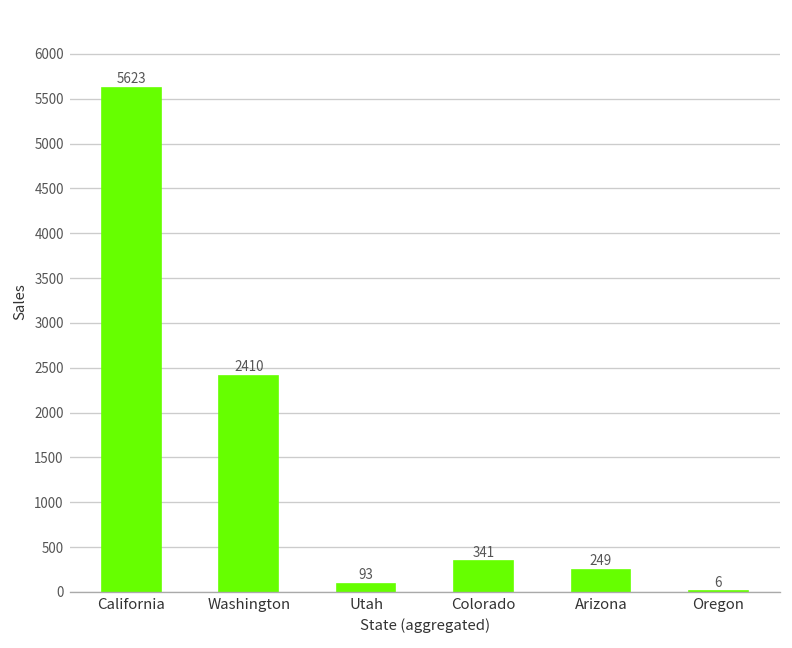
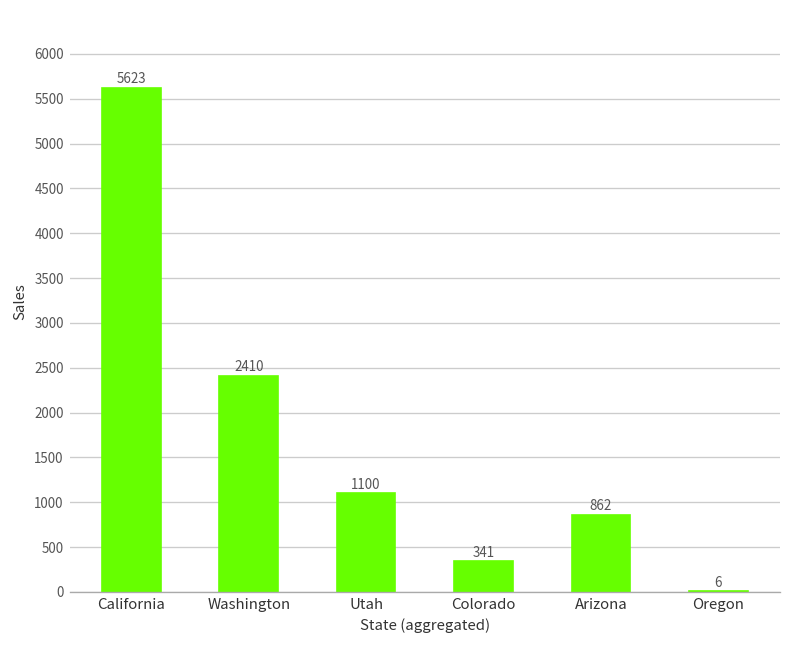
  {
    "California": 5623,
    "Washington": 2410,
-   "Utah": 93,
+   "Utah": 1100,
    "Colorado": 341,
-   "Arizona": 249,
+   "Arizona": 862,
    "Oregon": 6
  }
